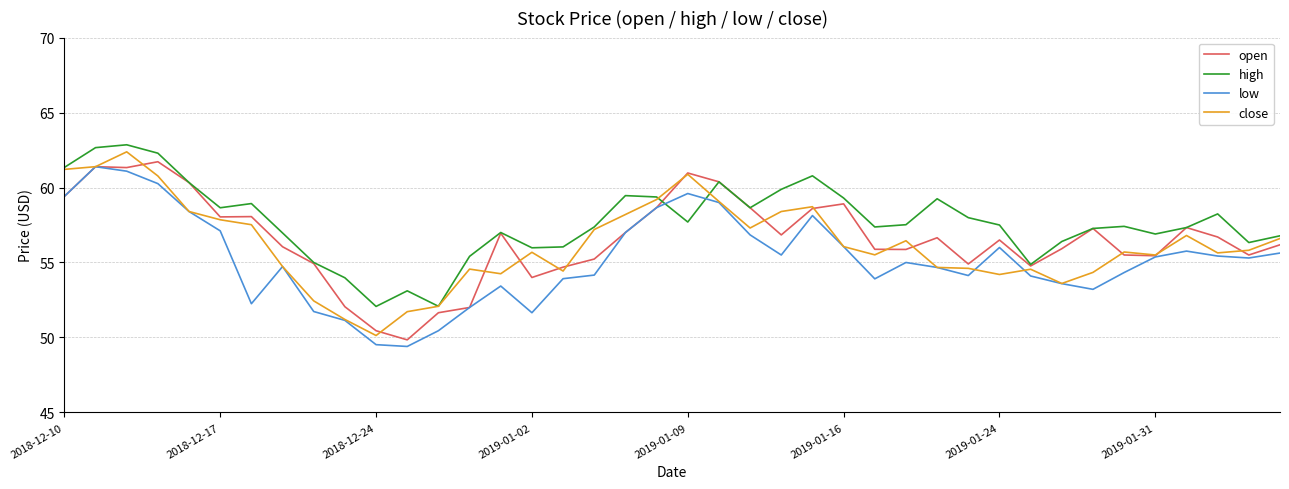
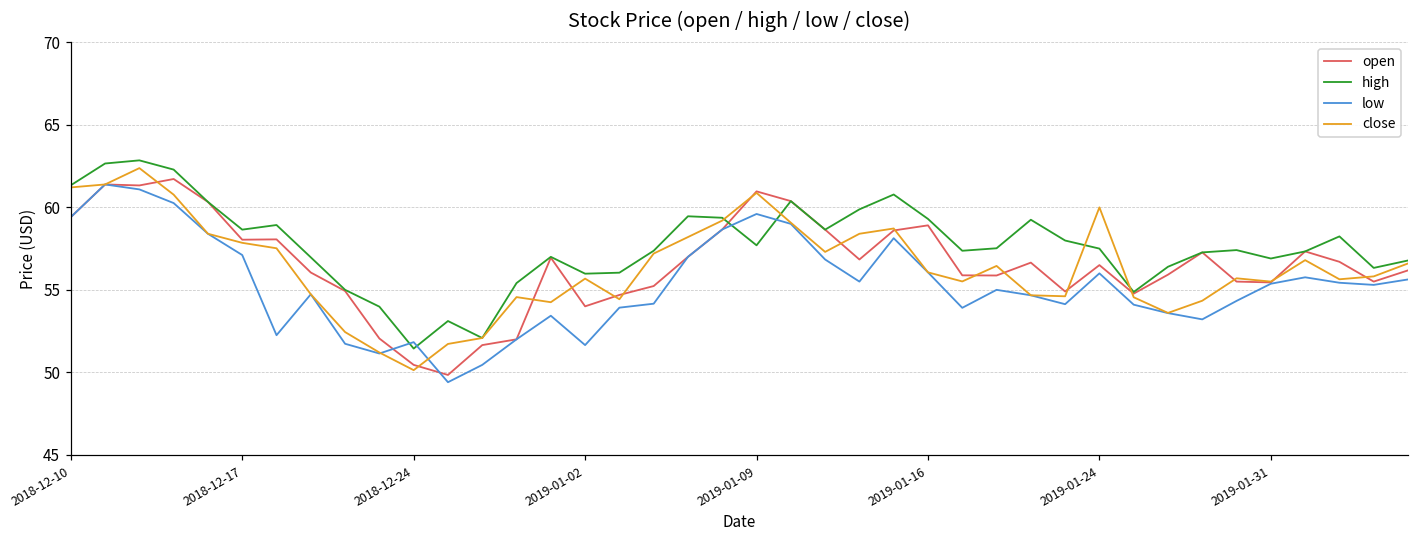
  {
    "open": {
      "2018-12-17": 58.0,
      "2018-12-24": 50.5,
      "2019-01-02": 54.0,
      "2019-01-16": 58.9,
      "2019-01-24": 56.5
    },
    "high": {
      "2018-12-17": 58.7,
-     "2018-12-24": 52.1,
+     "2018-12-24": 51.4,
      "2019-01-02": 56.0,
      "2019-01-09": 57.7,
      "2019-01-16": 59.3,
      "2019-01-24": 57.5,
      "2019-01-31": 56.9
    },
    "low": {
      "2018-12-17": 57.1,
-     "2018-12-24": 49.5,
+     "2018-12-24": 51.8,
      "2019-01-02": 51.7,
      "2019-01-09": 59.6,
      "2019-01-24": 56.0
    },
    "close": {
      "2018-12-17": 57.9,
      "2018-12-24": 50.1,
      "2019-01-02": 55.7,
-     "2019-01-24": 54.2
+     "2019-01-24": 60.0
    }
  }
